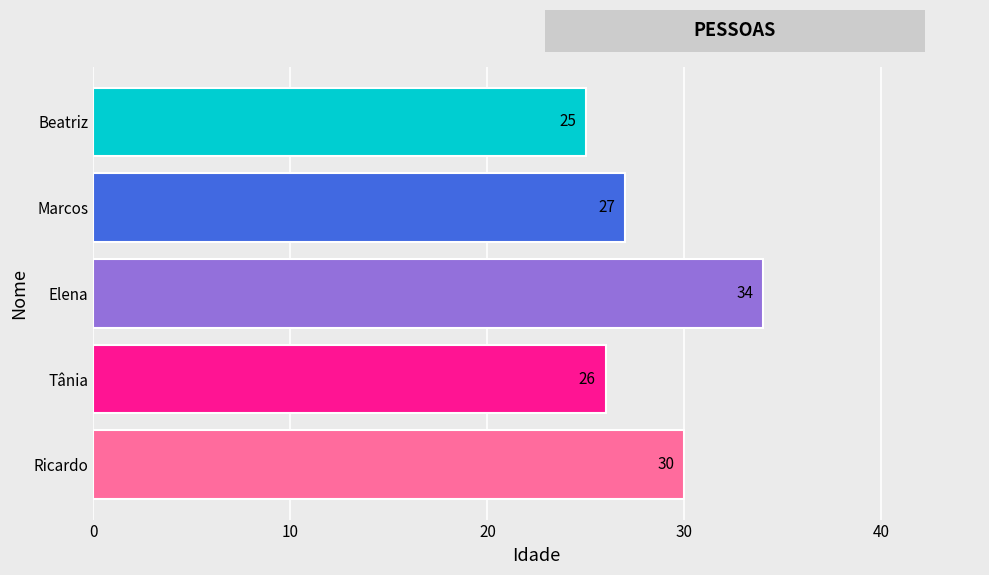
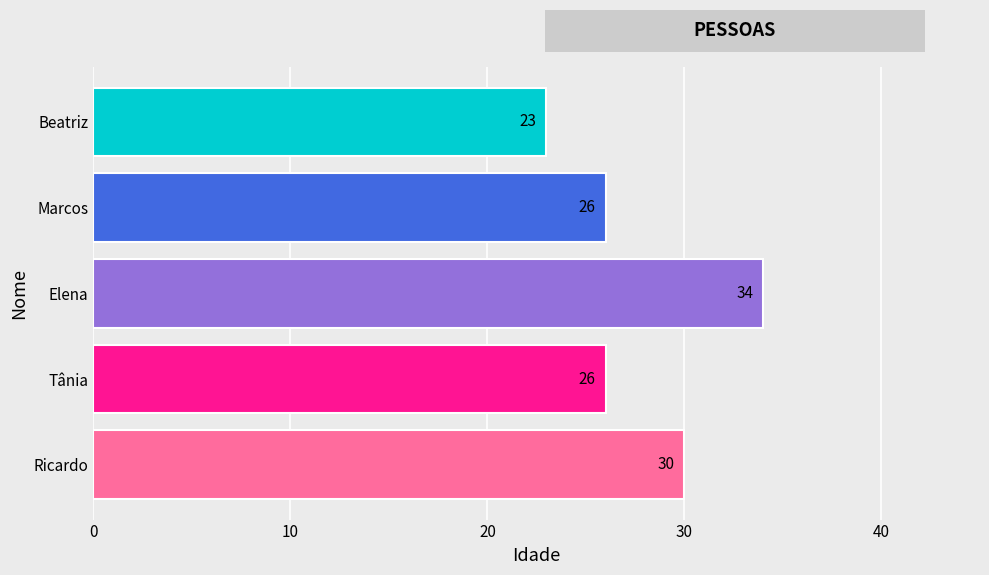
  {
-   "Beatriz": 25,
-   "Marcos": 27,
+   "Beatriz": 23,
+   "Marcos": 26,
    "Elena": 34,
    "Tânia": 26,
    "Ricardo": 30
  }
